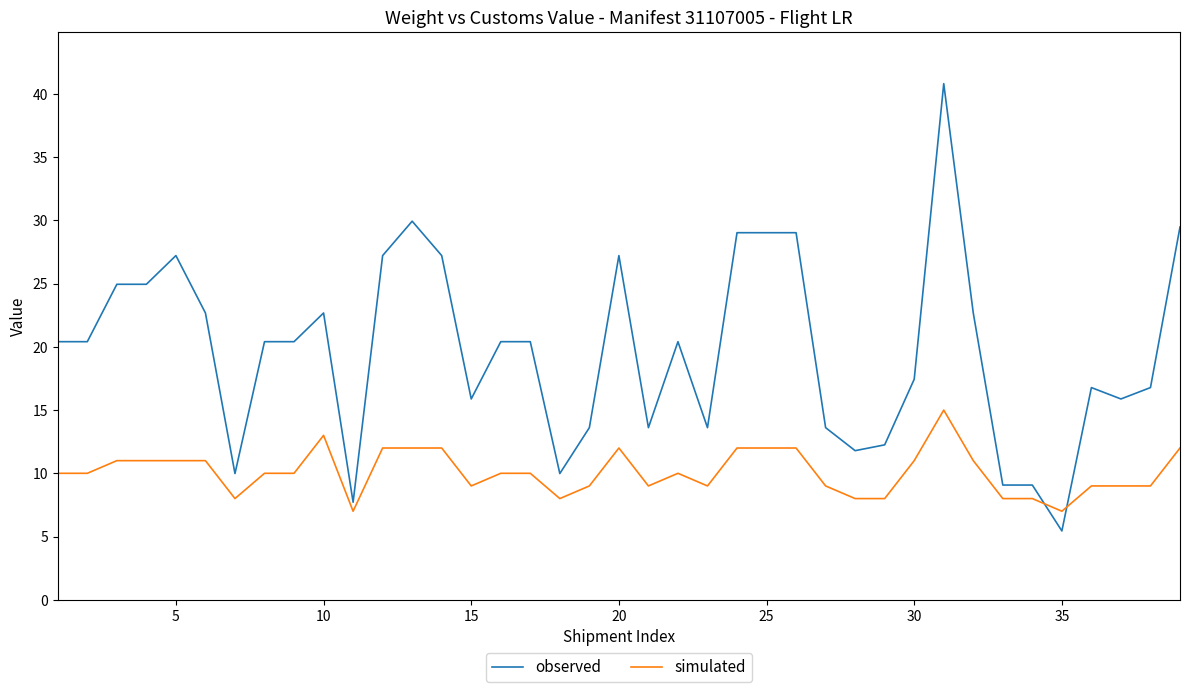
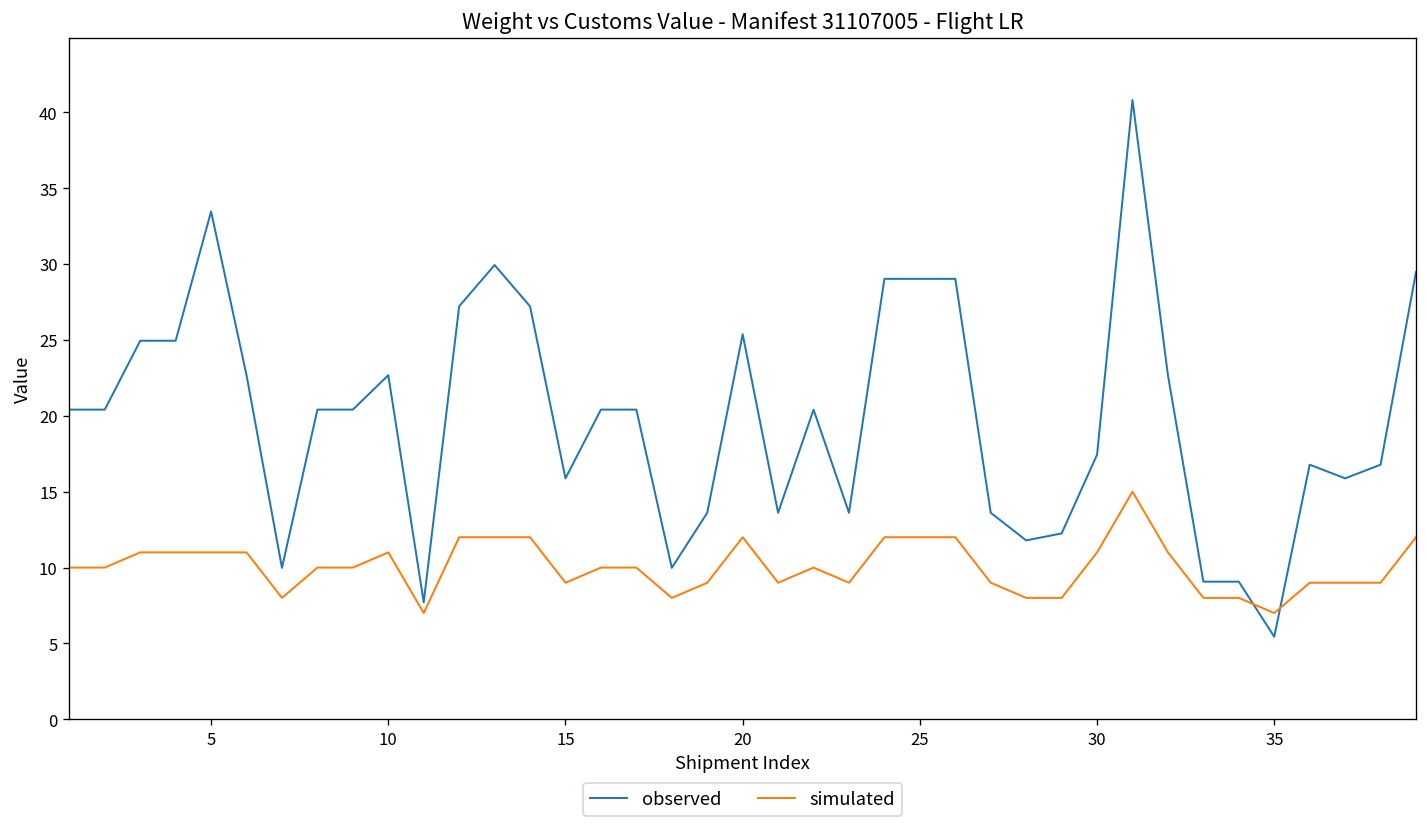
  {
    "observed": {
-     "5": 27.2,
+     "5": 33.5,
      "10": 22.7,
      "15": 15.9,
-     "20": 27.2,
+     "20": 25.4,
      "25": 29.0,
      "30": 17.4,
      "35": 5.4
    },
    "simulated": {
      "5": 11,
-     "10": 13,
+     "10": 11,
      "15": 9,
      "20": 12,
      "25": 12,
      "30": 11,
      "35": 7
    }
  }
